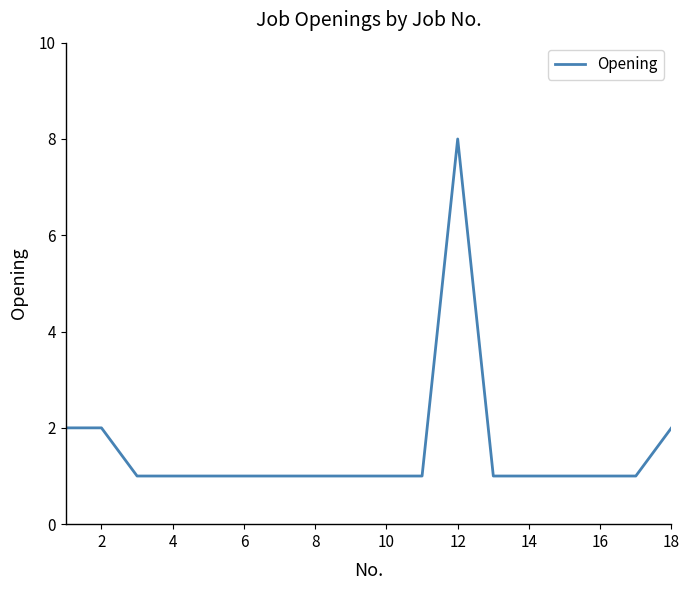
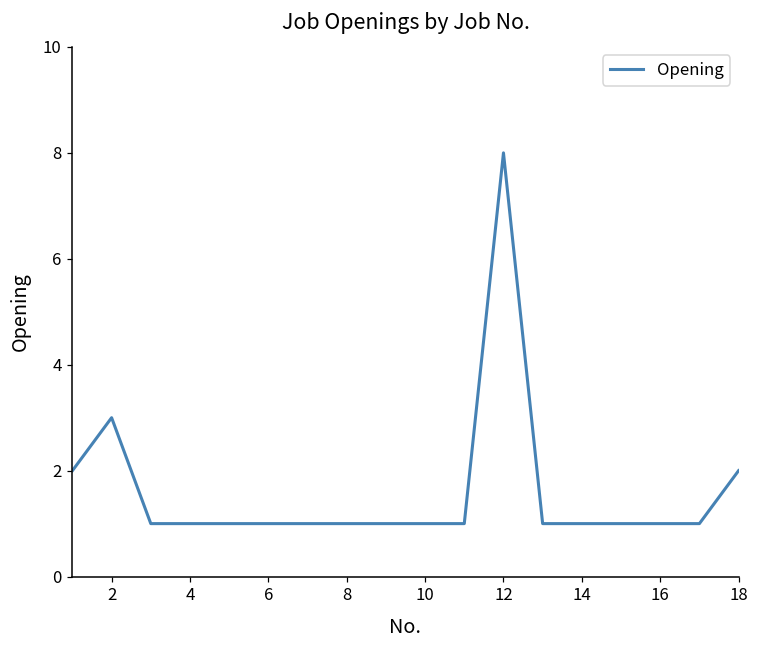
  {
-   "2": 2,
+   "2": 3,
    "4": 1,
    "6": 1,
    "8": 1,
    "10": 1,
    "12": 8,
    "14": 1,
    "16": 1,
    "18": 2
  }
